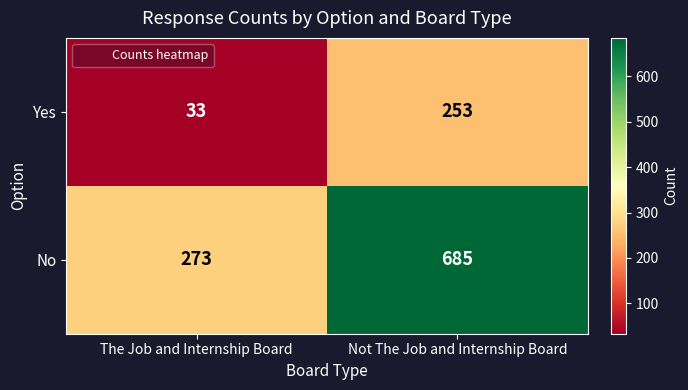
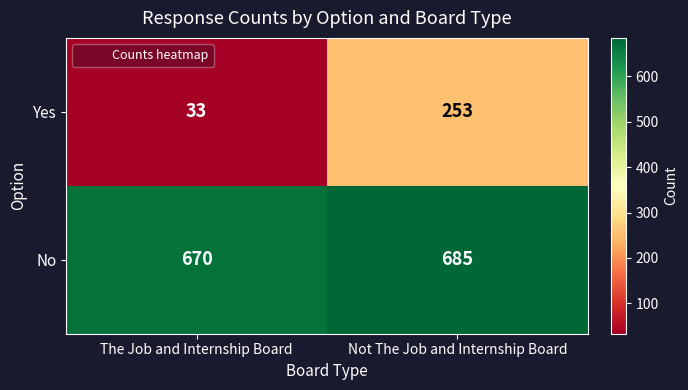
  {
    "Yes": {
      "The Job and Internship Board": 33,
      "Not The Job and Internship Board": 253
    },
    "No": {
-     "The Job and Internship Board": 273,
+     "The Job and Internship Board": 670,
      "Not The Job and Internship Board": 685
    }
  }
